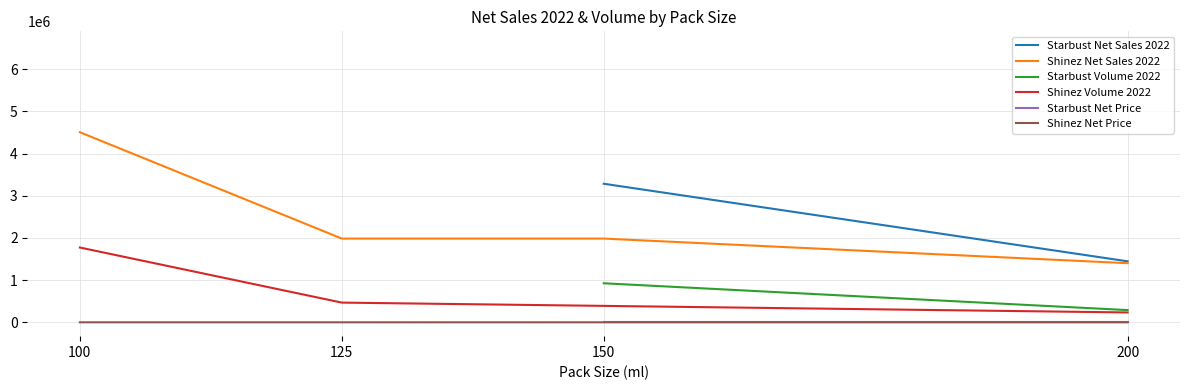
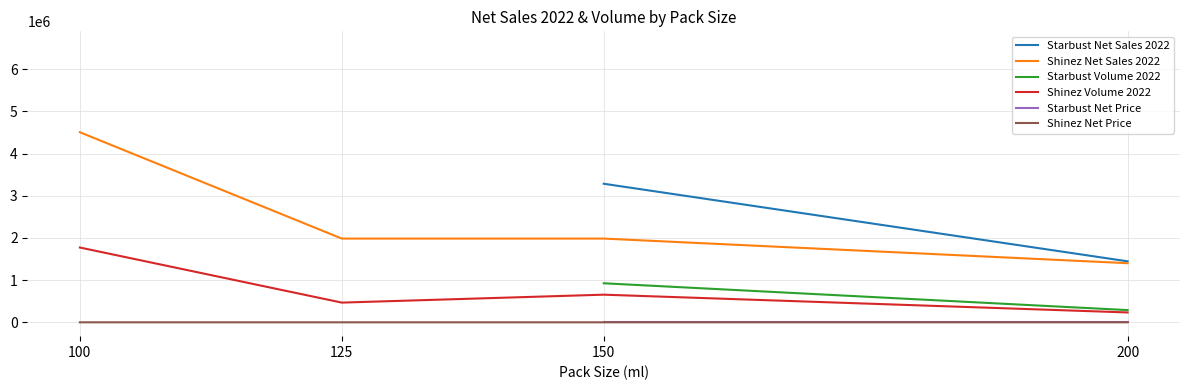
  {
    "Starbust Net Sales 2022": {
      "100": 6600000,
      "150": 3300000
    },
    "Shinez Net Sales 2022": {
      "100": 4500000,
      "125": 2000000,
      "150": 2000000
    },
    "Starbust Volume 2022": {
      "100": 2200000,
      "150": 900000
    },
    "Shinez Volume 2022": {
      "100": 1800000,
      "125": 500000,
-     "150": 400000
+     "150": 700000
    },
    "Shinez Net Price": {
      "125": 0
    }
  }
